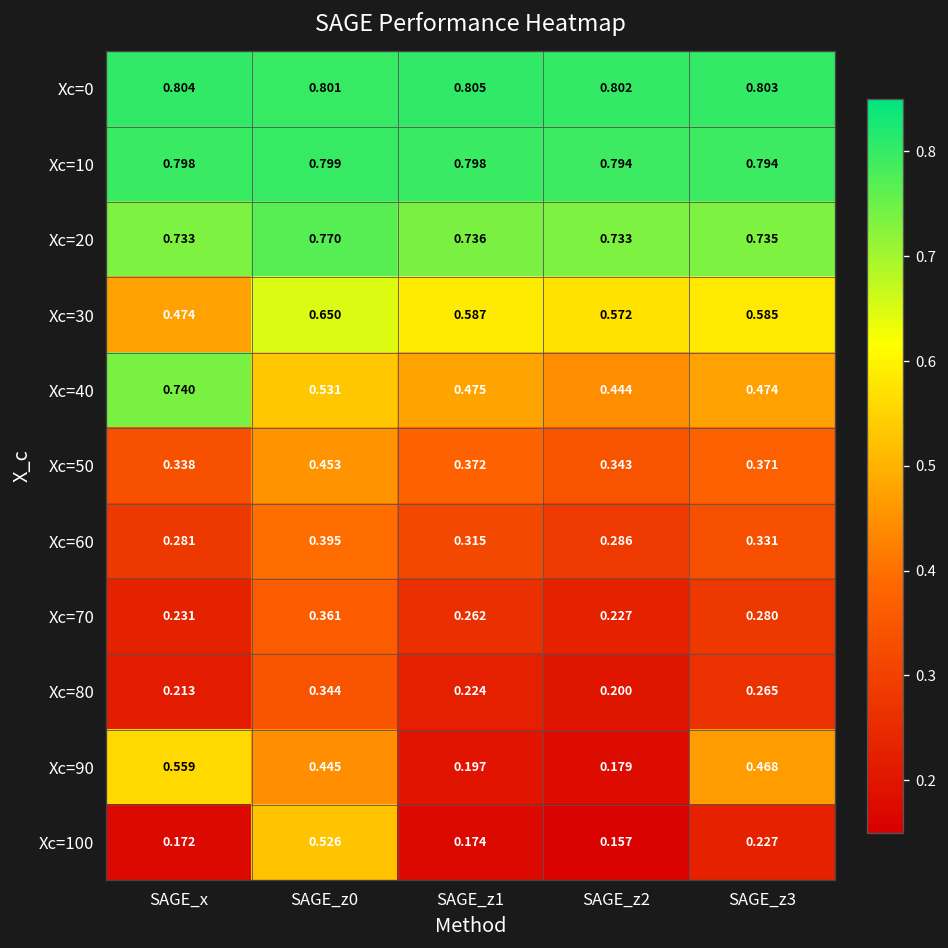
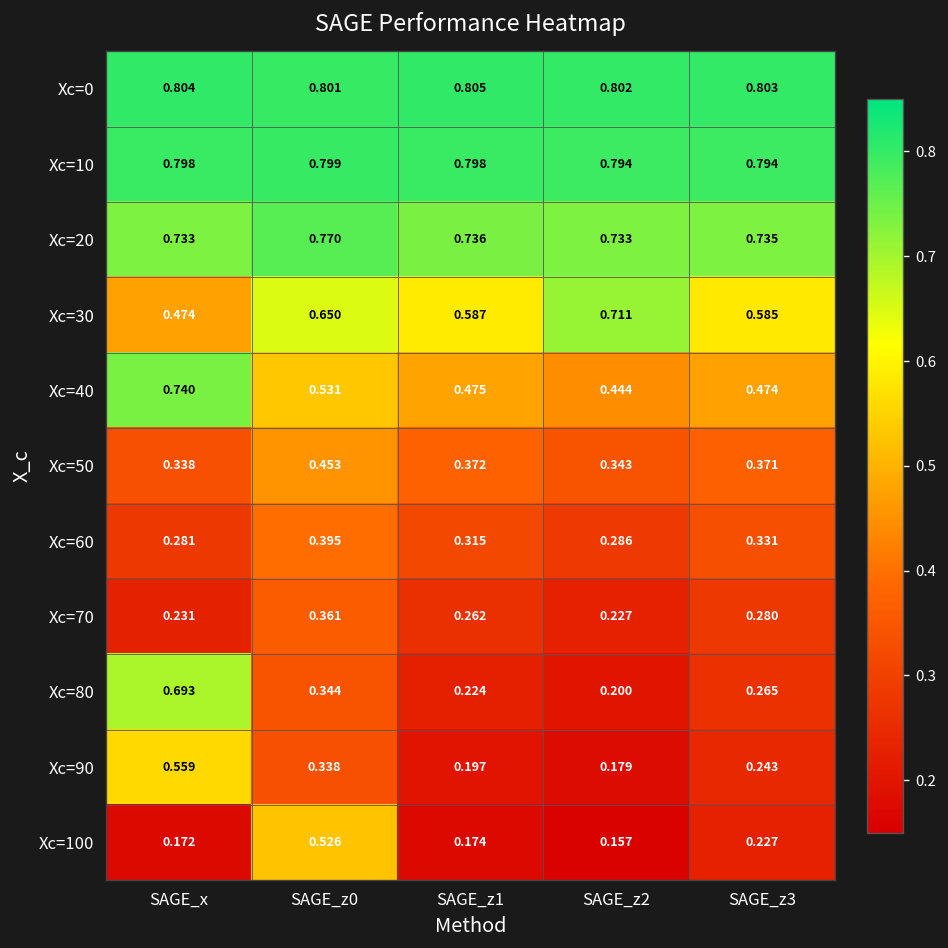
  {
    "Xc=0": {
      "SAGE_x": 0.804,
      "SAGE_z0": 0.801,
      "SAGE_z1": 0.805,
      "SAGE_z2": 0.802,
      "SAGE_z3": 0.803
    },
    "Xc=10": {
      "SAGE_x": 0.798,
      "SAGE_z0": 0.799,
      "SAGE_z1": 0.798,
      "SAGE_z2": 0.794,
      "SAGE_z3": 0.794
    },
    "Xc=20": {
      "SAGE_x": 0.733,
      "SAGE_z0": 0.770,
      "SAGE_z1": 0.736,
      "SAGE_z2": 0.733,
      "SAGE_z3": 0.735
    },
    "Xc=30": {
      "SAGE_x": 0.474,
      "SAGE_z0": 0.650,
      "SAGE_z1": 0.587,
-     "SAGE_z2": 0.572,
+     "SAGE_z2": 0.711,
      "SAGE_z3": 0.585
    },
    "Xc=40": {
      "SAGE_x": 0.740,
      "SAGE_z0": 0.531,
      "SAGE_z1": 0.475,
      "SAGE_z2": 0.444,
      "SAGE_z3": 0.474
    },
    "Xc=50": {
      "SAGE_x": 0.338,
      "SAGE_z0": 0.453,
      "SAGE_z1": 0.372,
      "SAGE_z2": 0.343,
      "SAGE_z3": 0.371
    },
    "Xc=60": {
      "SAGE_x": 0.281,
      "SAGE_z0": 0.395,
      "SAGE_z1": 0.315,
      "SAGE_z2": 0.286,
      "SAGE_z3": 0.331
    },
    "Xc=70": {
      "SAGE_x": 0.231,
      "SAGE_z0": 0.361,
      "SAGE_z1": 0.262,
      "SAGE_z2": 0.227,
      "SAGE_z3": 0.280
    },
    "Xc=80": {
-     "SAGE_x": 0.213,
+     "SAGE_x": 0.693,
      "SAGE_z0": 0.344,
      "SAGE_z1": 0.224,
      "SAGE_z2": 0.200,
      "SAGE_z3": 0.265
    },
    "Xc=90": {
      "SAGE_x": 0.559,
-     "SAGE_z0": 0.445,
+     "SAGE_z0": 0.338,
      "SAGE_z1": 0.197,
      "SAGE_z2": 0.179,
-     "SAGE_z3": 0.468
+     "SAGE_z3": 0.243
    },
    "Xc=100": {
      "SAGE_x": 0.172,
      "SAGE_z0": 0.526,
      "SAGE_z1": 0.174,
      "SAGE_z2": 0.157,
      "SAGE_z3": 0.227
    }
  }
